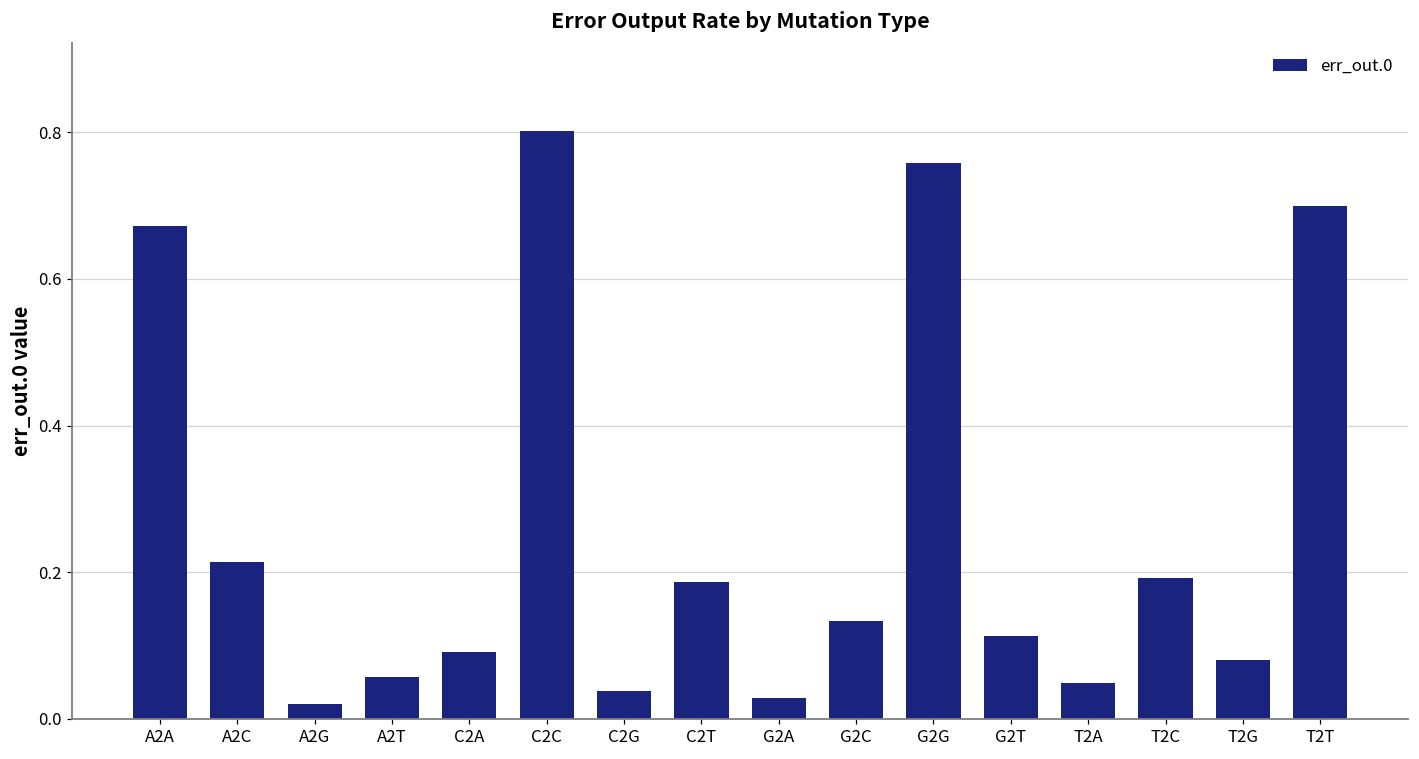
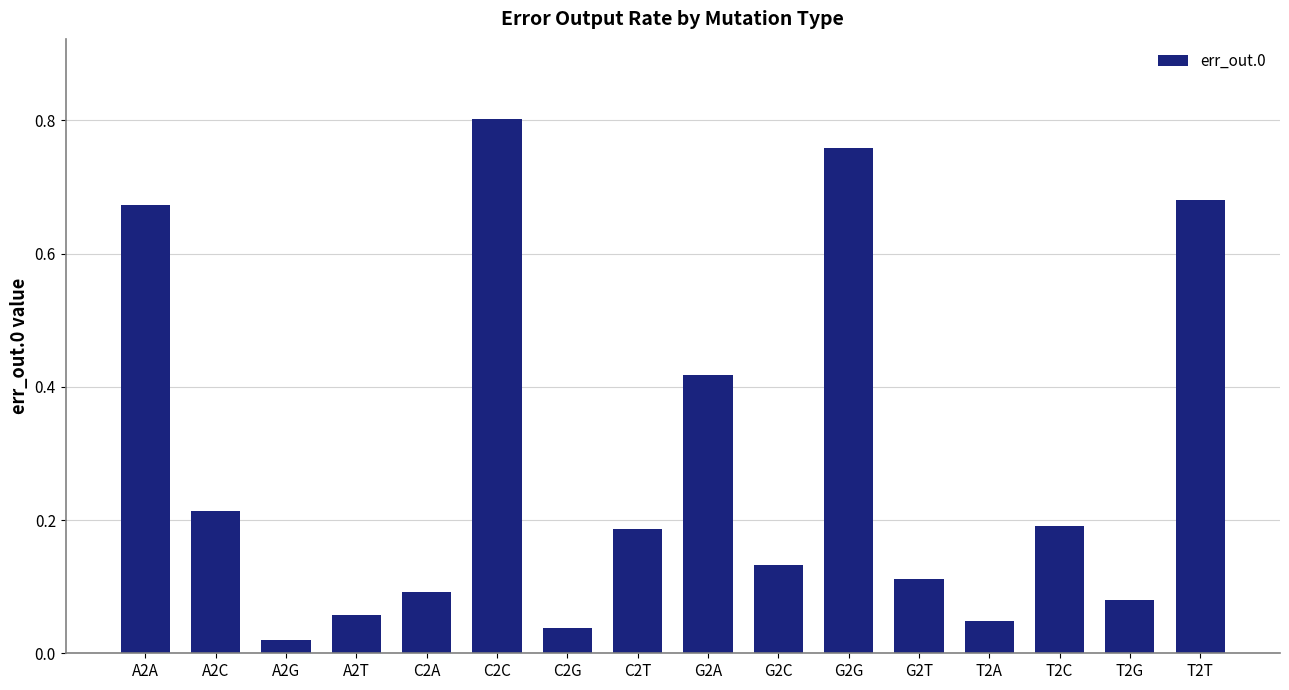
  {
    "A2A": 0.67,
    "A2C": 0.21,
    "A2G": 0.02,
    "A2T": 0.06,
    "C2A": 0.09,
    "C2C": 0.80,
    "C2G": 0.04,
    "C2T": 0.19,
-   "G2A": 0.03,
+   "G2A": 0.42,
    "G2C": 0.13,
    "G2G": 0.76,
    "G2T": 0.11,
    "T2A": 0.05,
    "T2C": 0.19,
    "T2G": 0.08,
-   "T2T": 0.70
+   "T2T": 0.68
  }
